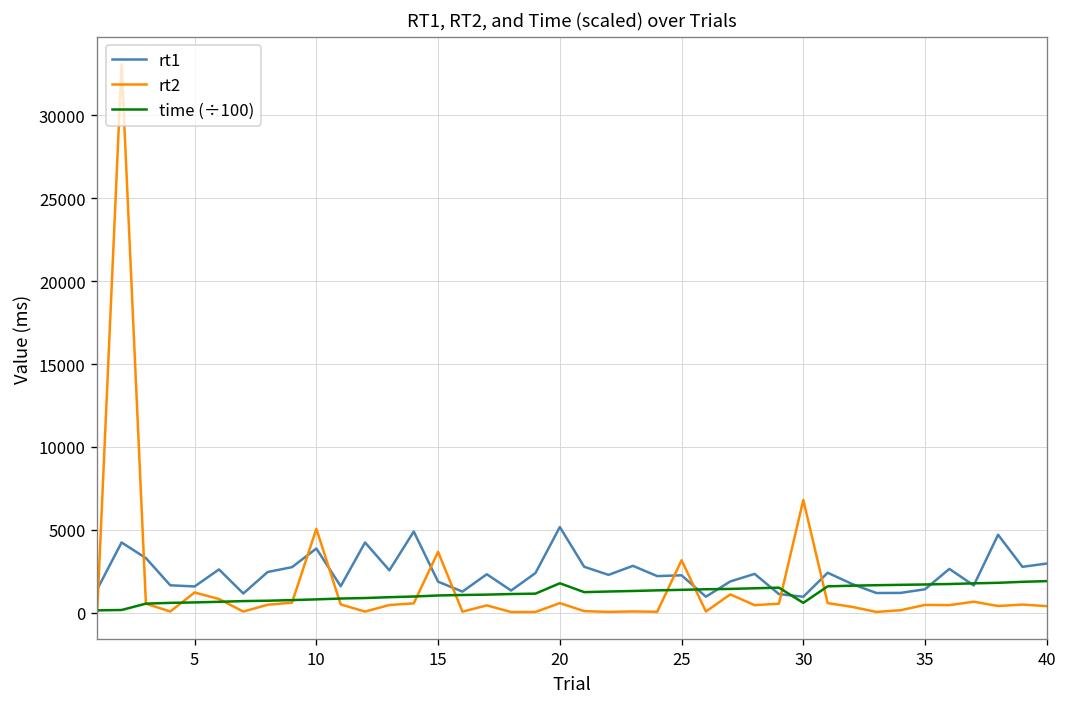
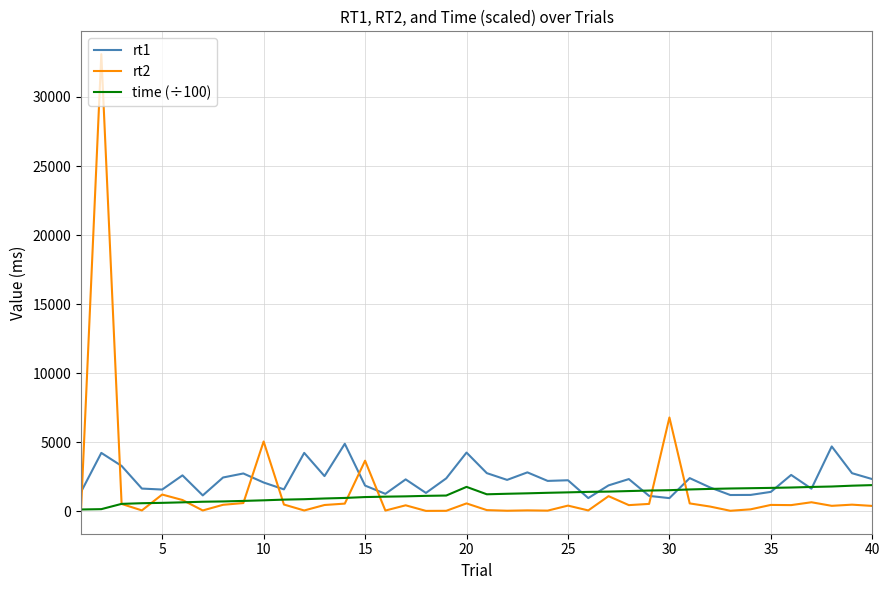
  {
    "rt1": {
      "5": 1600,
-     "10": 3900,
+     "10": 2100,
      "15": 1900,
-     "20": 5200,
+     "20": 4300,
      "25": 2300,
      "30": 1000,
      "35": 1400,
-     "40": 3000
+     "40": 2300
    },
    "rt2": {
      "5": 1200,
      "10": 5100,
      "15": 3700,
      "20": 600,
-     "25": 3200,
+     "25": 400,
      "30": 6800,
      "35": 500,
      "40": 400
    },
    "time (÷100)": {
      "5": 600,
      "10": 800,
      "15": 1000,
      "20": 1800,
      "25": 1400,
-     "30": 600,
+     "30": 1500,
      "35": 1700,
      "40": 1900
    }
  }
